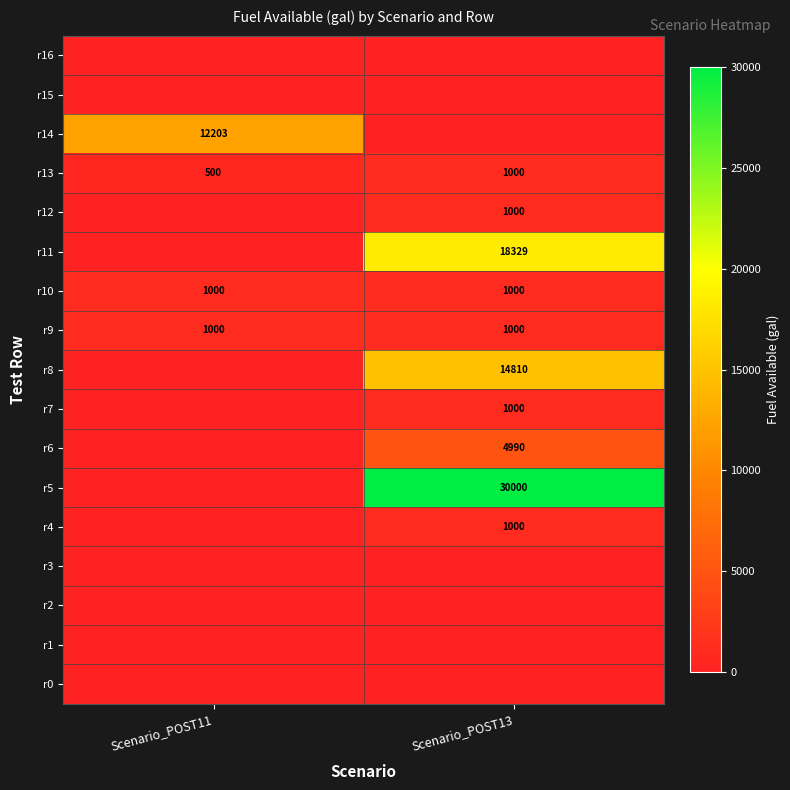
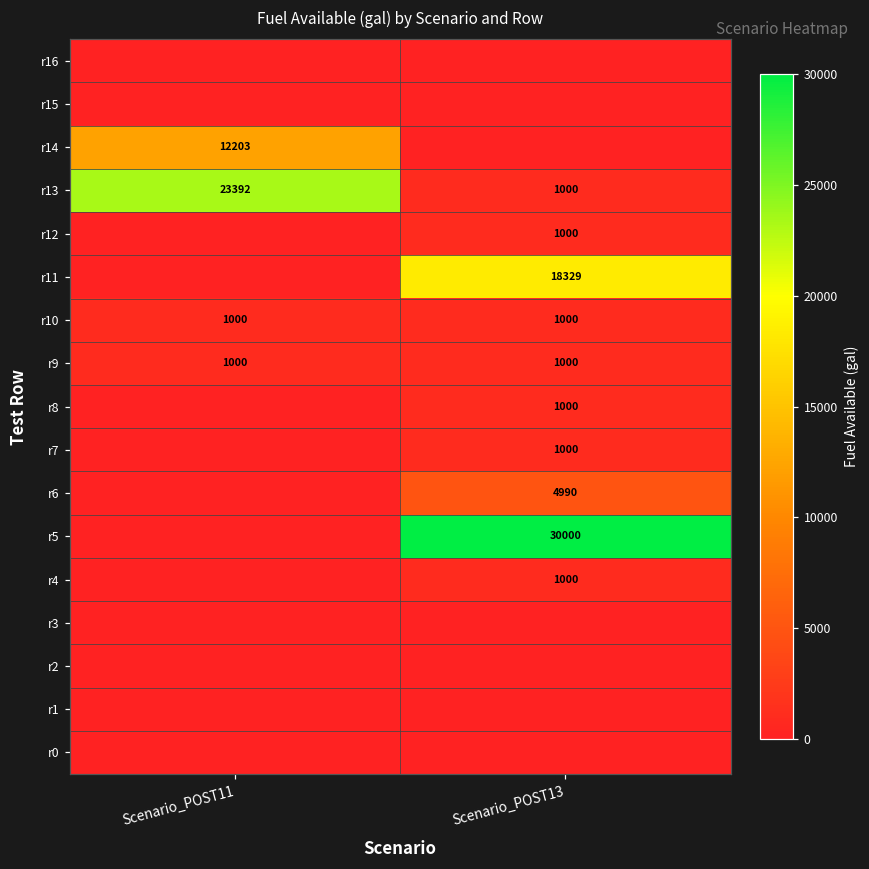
  {
    "r14": {
      "Scenario_POST11": 12203
    },
    "r13": {
-     "Scenario_POST11": 500,
+     "Scenario_POST11": 23392,
      "Scenario_POST13": 1000
    },
    "r12": {
      "Scenario_POST13": 1000
    },
    "r11": {
      "Scenario_POST13": 18329
    },
    "r10": {
      "Scenario_POST11": 1000,
      "Scenario_POST13": 1000
    },
    "r9": {
      "Scenario_POST11": 1000,
      "Scenario_POST13": 1000
    },
    "r8": {
-     "Scenario_POST13": 14810
+     "Scenario_POST13": 1000
    },
    "r7": {
      "Scenario_POST13": 1000
    },
    "r6": {
      "Scenario_POST13": 4990
    },
    "r5": {
      "Scenario_POST13": 30000
    },
    "r4": {
      "Scenario_POST13": 1000
    }
  }
